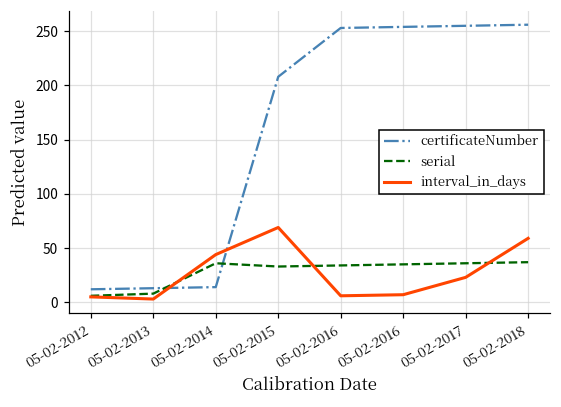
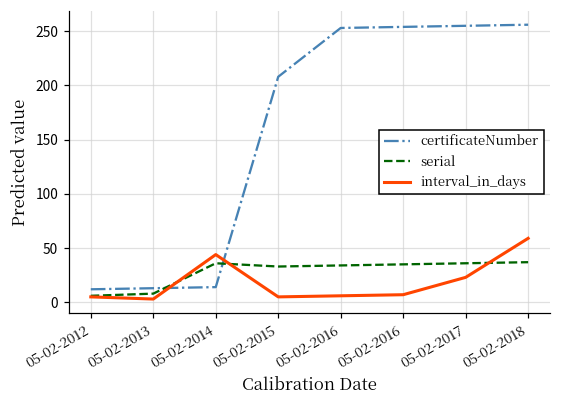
  {
    "certificateNumber": {
      "05-02-2012": 10,
      "05-02-2013": 10,
      "05-02-2014": 10,
      "05-02-2015": 210,
      "05-02-2017": 260,
      "05-02-2018": 260
    },
    "serial": {
      "05-02-2013": 10,
      "05-02-2014": 40,
      "05-02-2015": 30,
      "05-02-2017": 40,
      "05-02-2018": 40
    },
    "interval_in_days": {
      "05-02-2013": 0,
      "05-02-2014": 40,
-     "05-02-2015": 70,
+     "05-02-2015": 10,
      "05-02-2017": 20,
      "05-02-2018": 60
    }
  }
